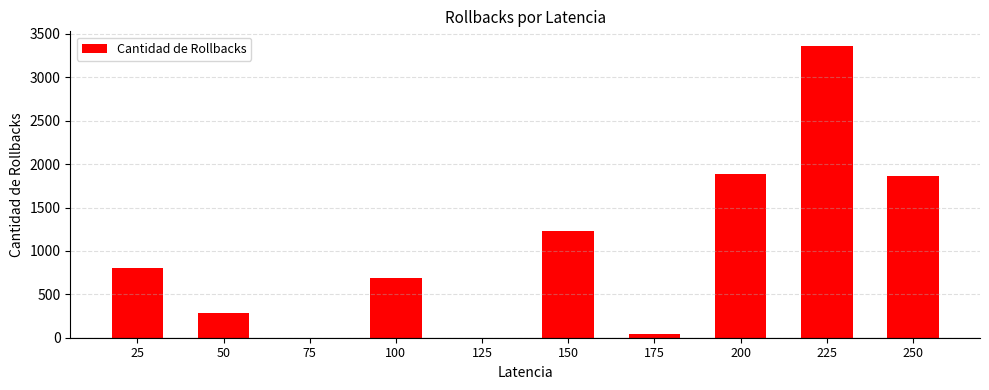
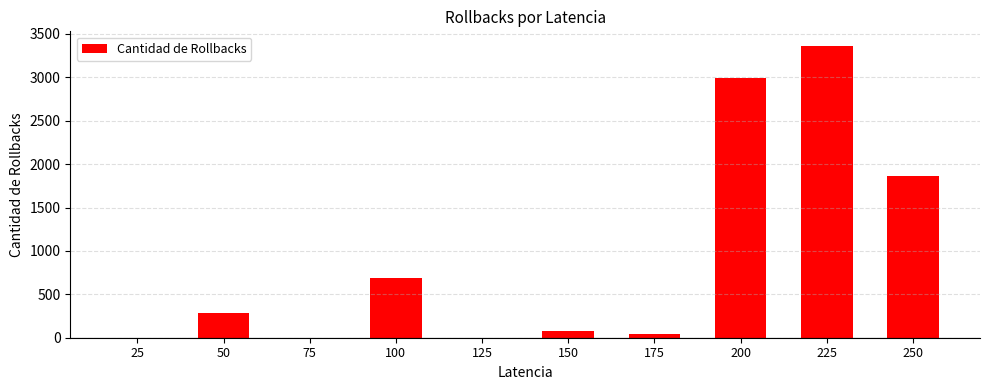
  {
-   "25": 800,
+   "25": 0,
    "50": 300,
    "75": 0,
    "100": 700,
-   "150": 1200,
+   "150": 100,
    "175": 0,
-   "200": 1900,
+   "200": 3000,
    "225": 3400,
    "250": 1900
  }
